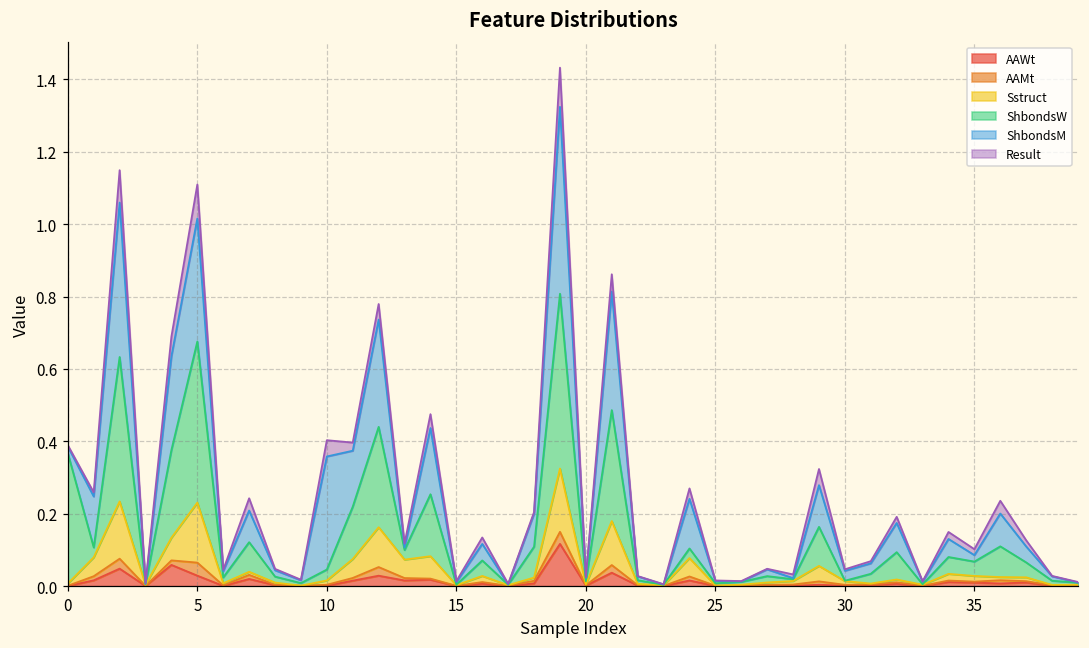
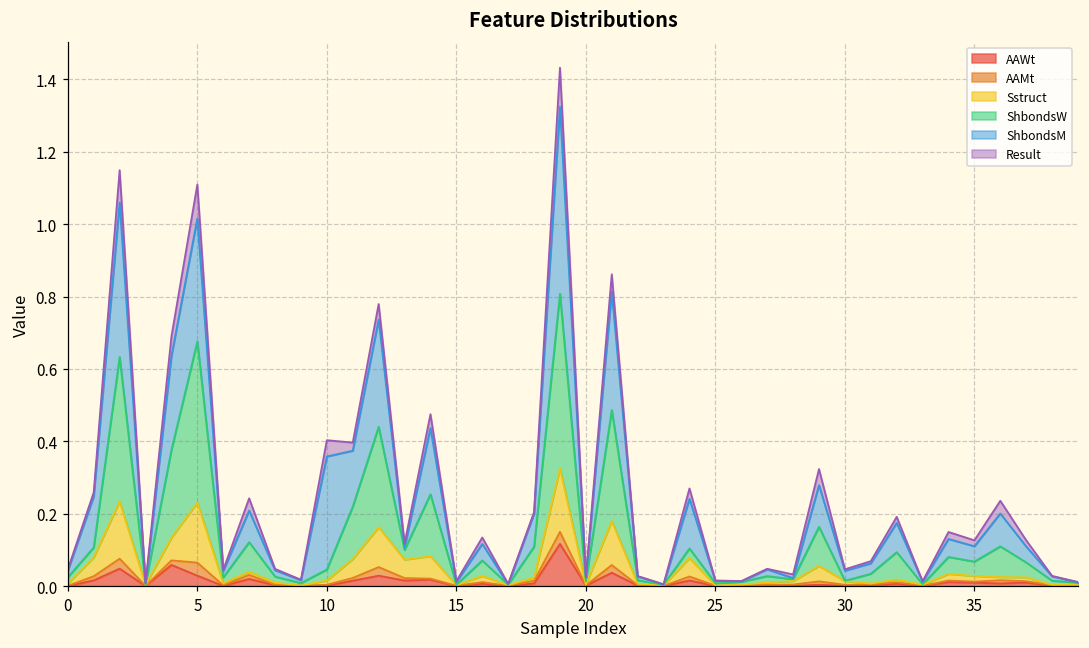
  {
    "Sstruct": {
      "5": 0.17,
      "10": 0.01,
      "35": 0.02
    },
    "ShbondsW": {
-     "0": 0.36,
+     "0": 0.02,
      "5": 0.45,
      "10": 0.03,
      "20": 0.01,
      "35": 0.04
    },
    "ShbondsM": {
      "5": 0.34,
      "10": 0.31,
-     "35": 0.02
+     "35": 0.04
    },
    "Result": {
      "5": 0.09,
      "10": 0.04,
      "35": 0.02
    }
  }
